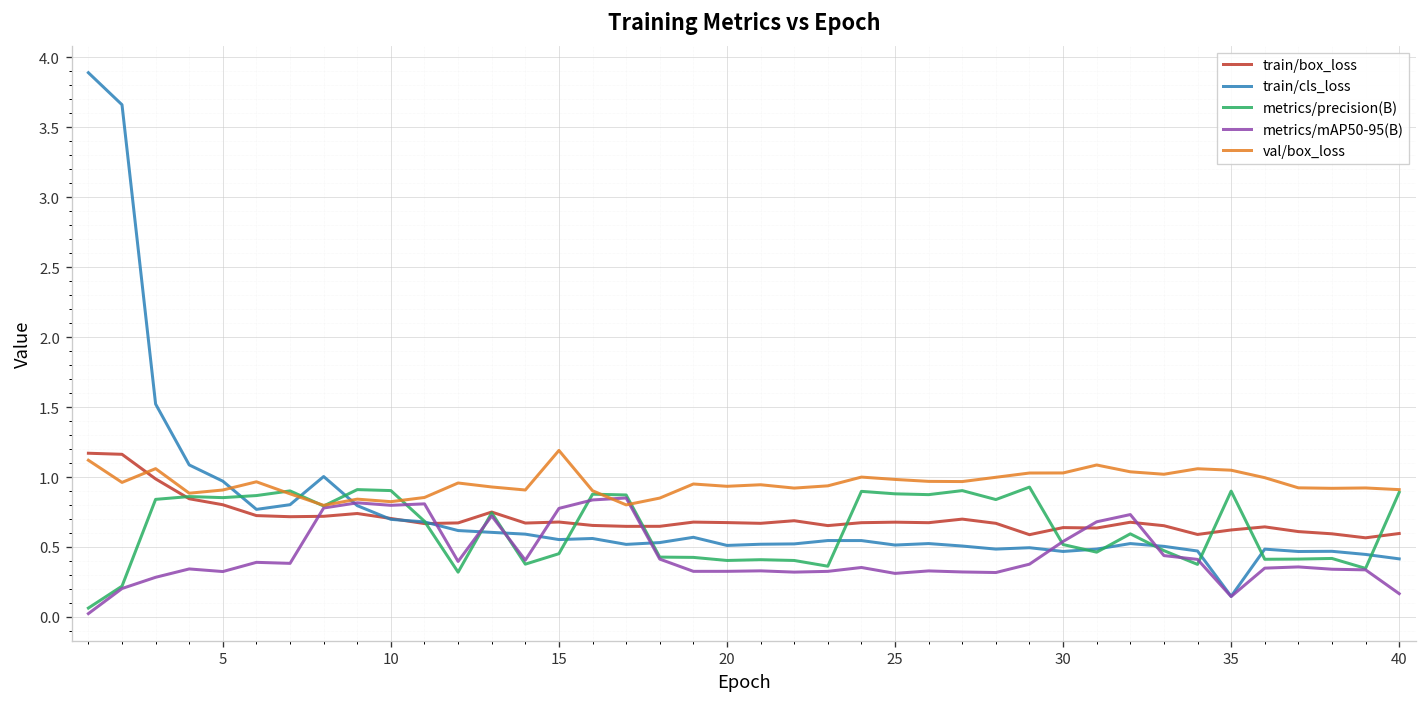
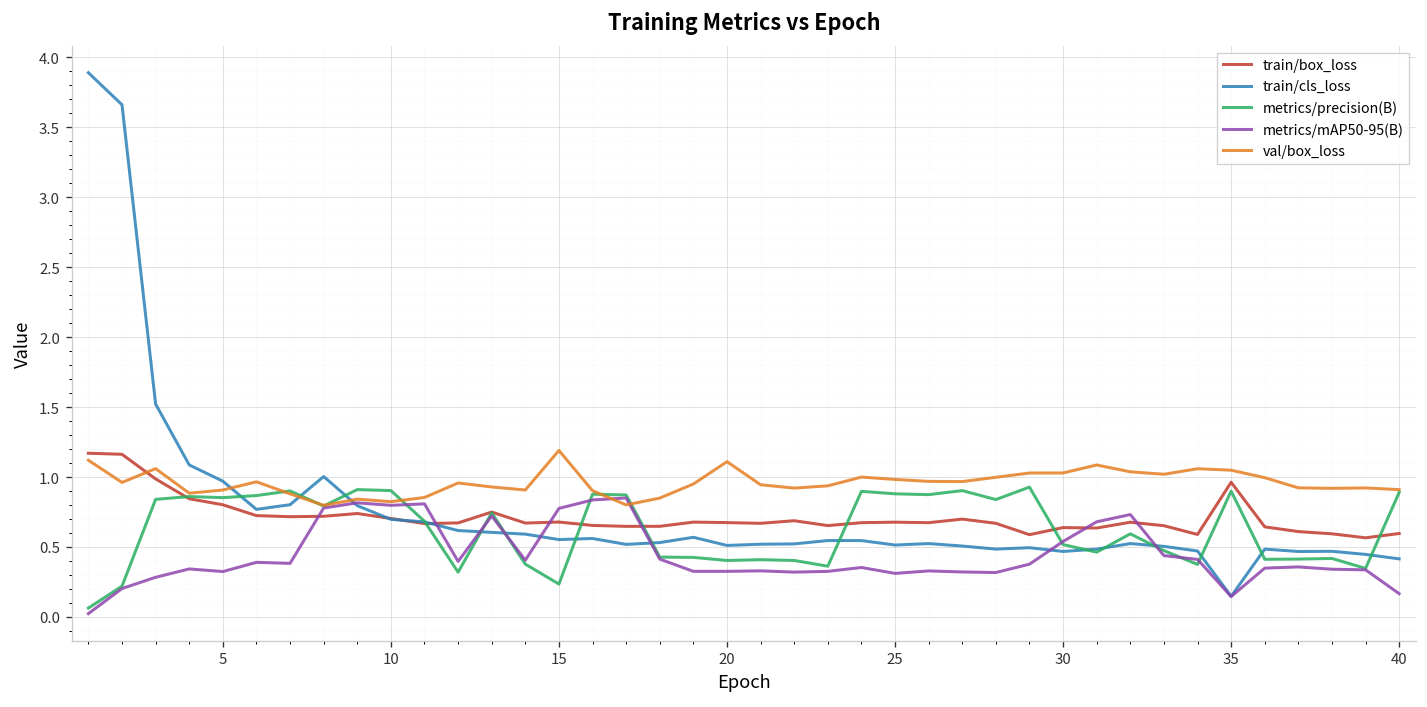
  {
    "train/box_loss": {
      "5": 0.80,
      "15": 0.68,
      "20": 0.67,
      "25": 0.68,
      "30": 0.64,
-     "35": 0.62,
+     "35": 0.96,
      "40": 0.60
    },
    "train/cls_loss": {
      "5": 0.97,
      "15": 0.55,
      "20": 0.51,
      "25": 0.51,
      "30": 0.47,
      "40": 0.42
    },
    "metrics/precision(B)": {
      "5": 0.85,
      "10": 0.90,
-     "15": 0.45,
+     "15": 0.24,
      "20": 0.40,
      "25": 0.88,
      "30": 0.52,
      "35": 0.90
    },
    "metrics/mAP50-95(B)": {
      "5": 0.32,
      "10": 0.80,
      "15": 0.78,
      "20": 0.33,
      "25": 0.31,
      "30": 0.54,
      "40": 0.17
    },
    "val/box_loss": {
      "5": 0.91,
      "10": 0.82,
      "15": 1.19,
-     "20": 0.93,
+     "20": 1.11,
      "25": 0.98,
      "30": 1.03,
      "35": 1.05
    }
  }
